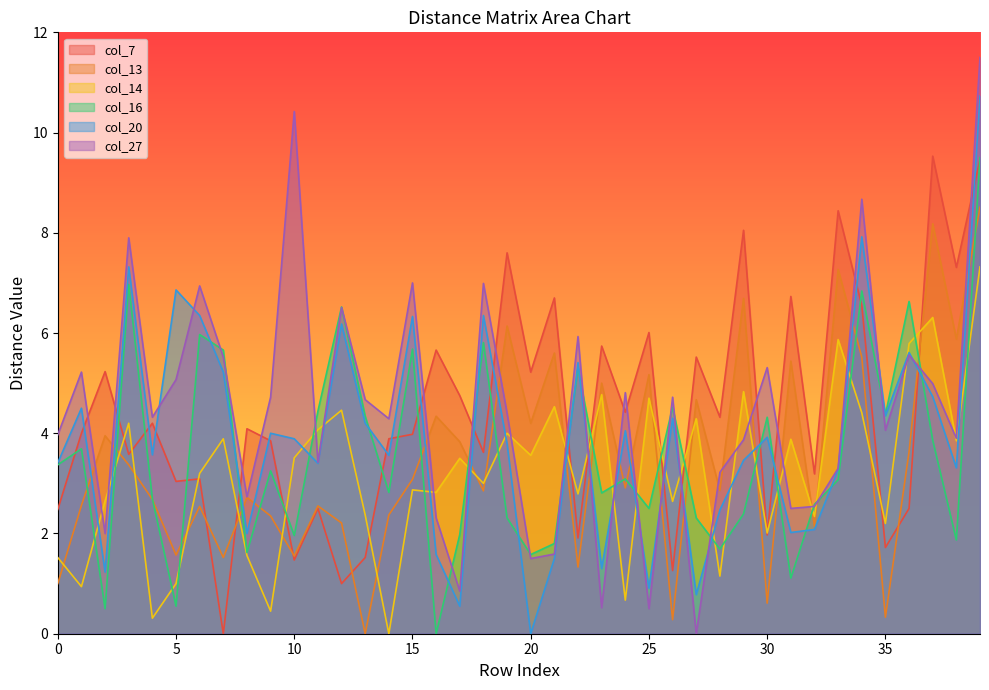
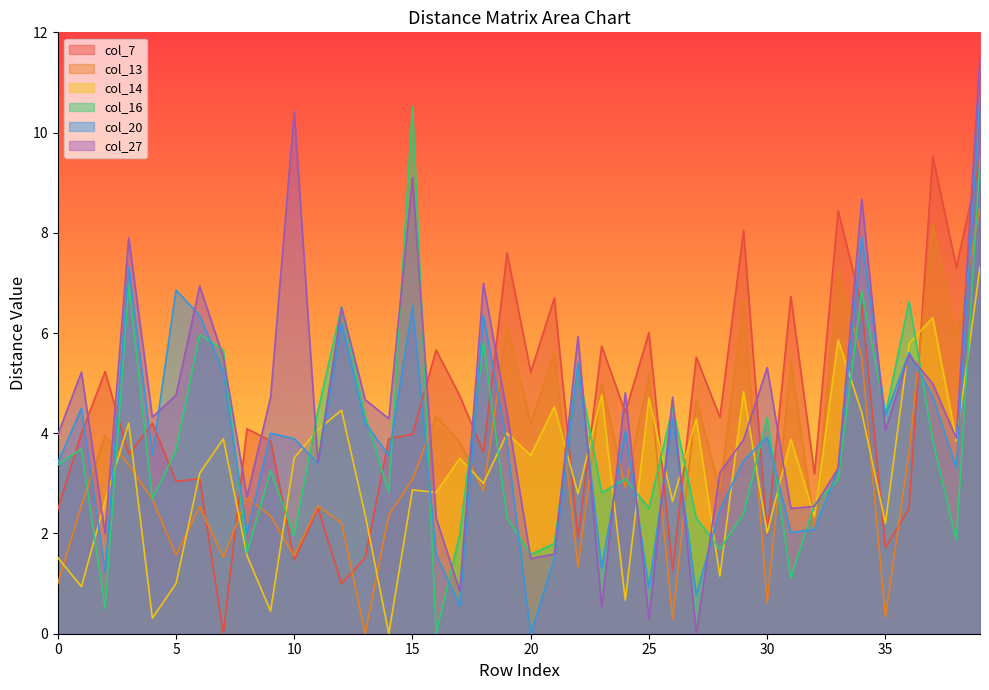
  {
    "col_16": {
-     "5": 0.6,
+     "5": 3.7,
      "10": 2.0,
-     "15": 5.7,
+     "15": 10.5,
      "20": 1.6,
      "25": 2.5,
      "30": 4.3
    },
    "col_20": {
      "5": 6.9,
      "10": 3.9,
-     "15": 6.3,
+     "15": 6.5,
      "20": 0.0,
      "25": 0.9,
      "30": 3.9
    },
    "col_27": {
      "0": 4.0,
-     "5": 5.1,
+     "5": 4.8,
      "10": 10.4,
-     "15": 7.0,
+     "15": 9.1,
      "20": 1.5,
-     "25": 0.5,
+     "25": 0.3,
      "30": 5.3,
      "35": 4.1
    }
  }
